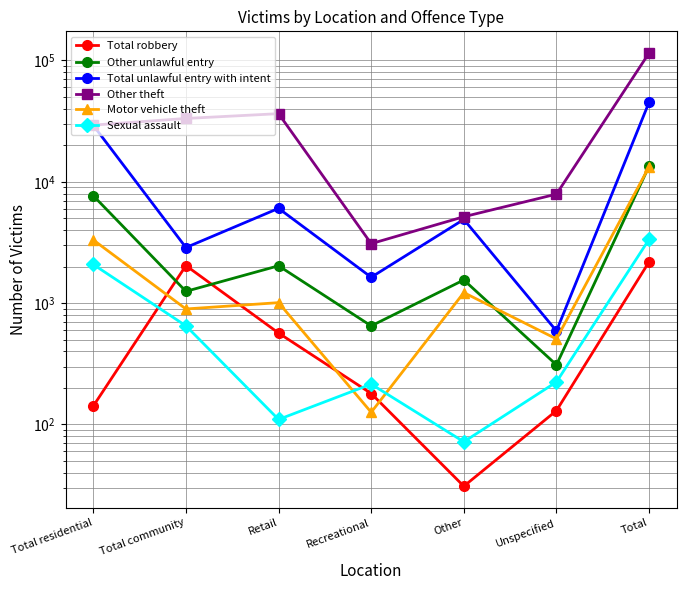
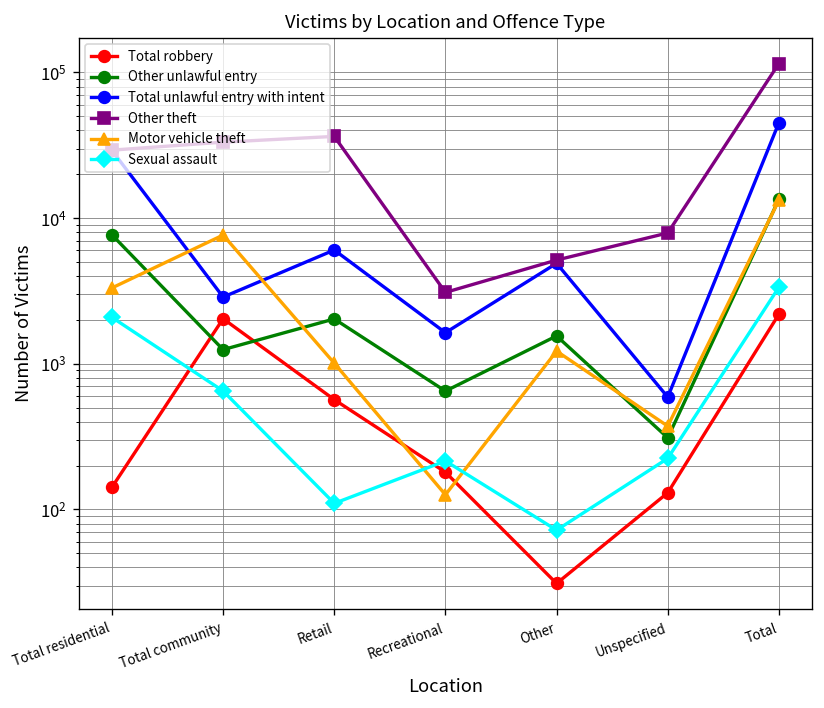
  {
    "Total robbery": {
      "Total residential": 140,
      "Total community": 2000,
      "Retail": 600,
      "Recreational": 180,
      "Other": 31,
      "Unspecified": 130,
      "Total": 2200
    },
    "Other unlawful entry": {
      "Total residential": 8000,
      "Total community": 1300,
      "Retail": 2000,
      "Recreational": 600,
      "Other": 1600,
      "Unspecified": 310
    },
    "Total unlawful entry with intent": {
      "Total community": 2900,
      "Retail": 6000,
      "Recreational": 1600,
      "Other": 4900,
      "Unspecified": 600,
      "Total": 45000
    },
    "Other theft": {
      "Retail": 36000,
      "Recreational": 3100,
      "Other": 5200,
      "Unspecified": 8000,
      "Total": 120000
    },
    "Motor vehicle theft": {
      "Total residential": 3300,
-     "Total community": 900,
+     "Total community": 8000,
      "Retail": 1000,
      "Recreational": 130,
      "Other": 1200,
-     "Unspecified": 510
+     "Unspecified": 370
    },
    "Sexual assault": {
      "Total residential": 2100,
      "Total community": 700,
      "Retail": 110,
      "Recreational": 220,
      "Other": 70,
      "Unspecified": 220,
      "Total": 3400
    }
  }
